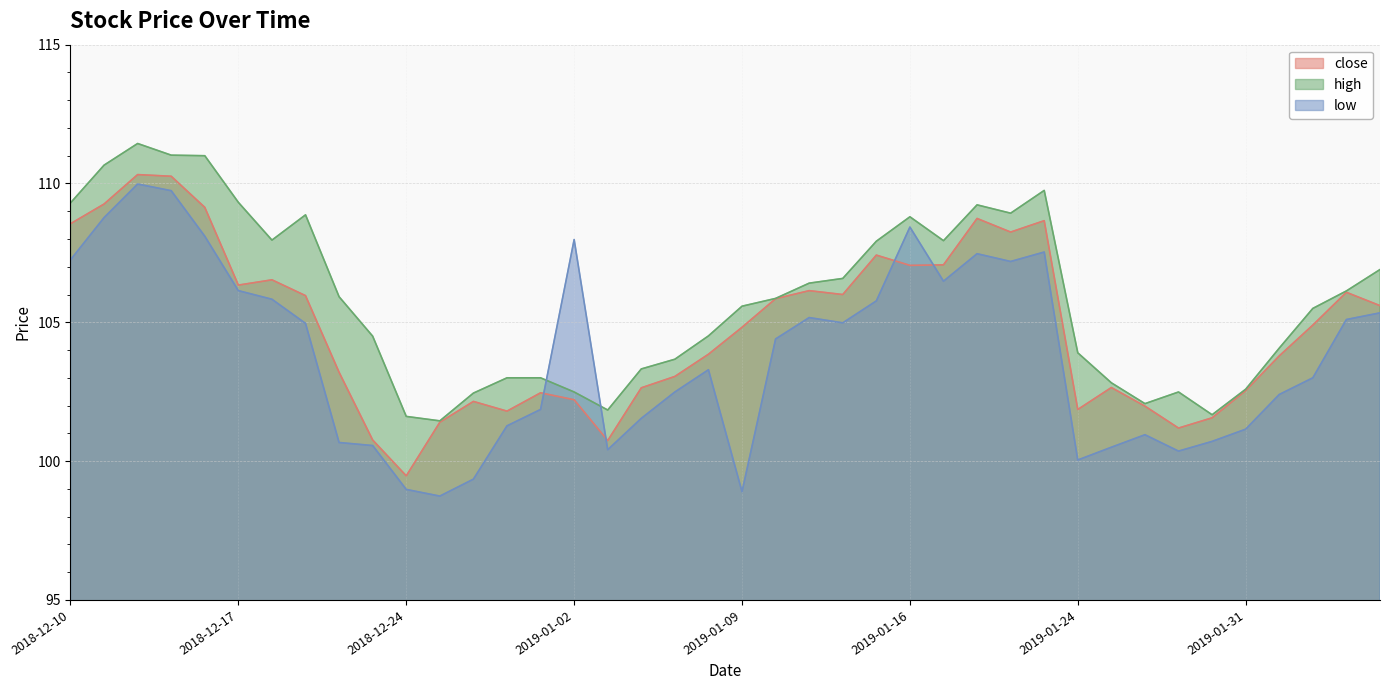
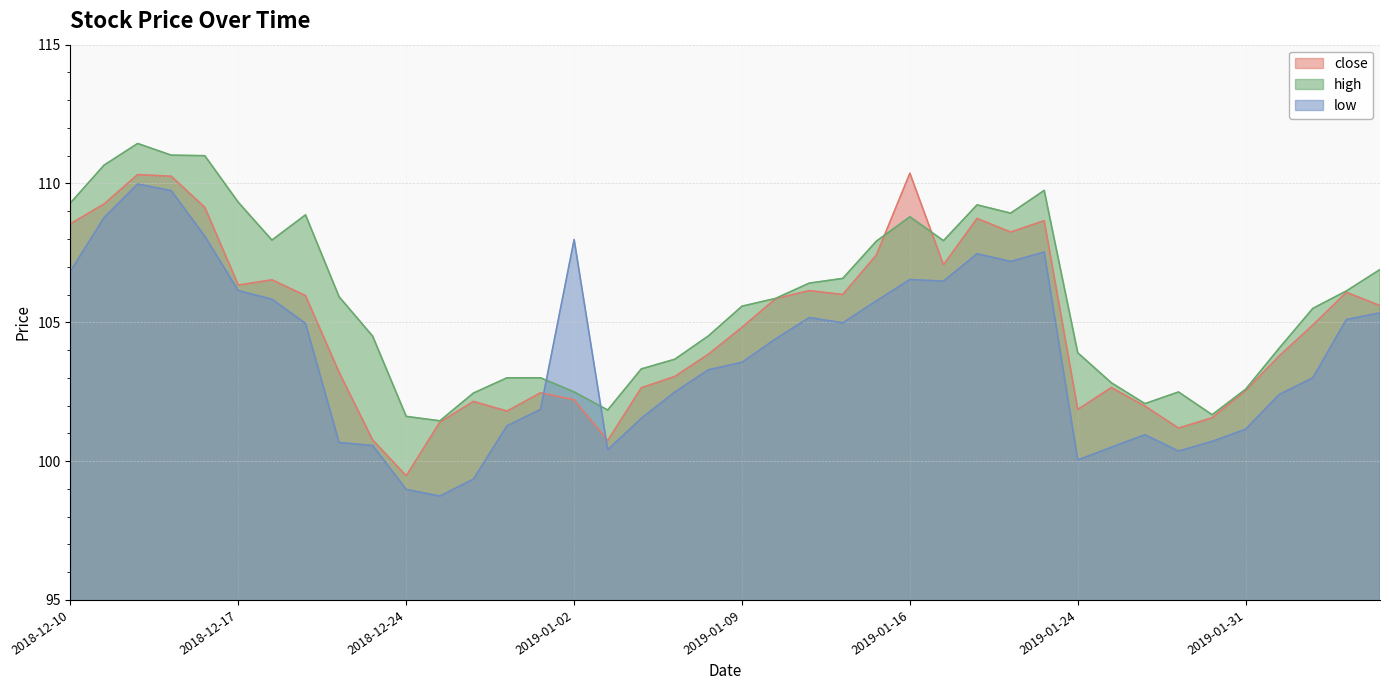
  {
    "close": {
      "2018-12-10": 108.6,
      "2018-12-17": 106.3,
      "2018-12-24": 99.5,
      "2019-01-02": 102.2,
      "2019-01-09": 104.8,
-     "2019-01-16": 107.1,
+     "2019-01-16": 110.4,
      "2019-01-24": 101.9
    },
    "high": {
      "2018-12-10": 109.3,
      "2018-12-17": 109.3,
      "2018-12-24": 101.6,
      "2019-01-02": 102.5,
      "2019-01-09": 105.6,
      "2019-01-16": 108.8,
      "2019-01-24": 103.9
    },
    "low": {
-     "2018-12-10": 107.3,
+     "2018-12-10": 106.8,
      "2018-12-17": 106.1,
      "2018-12-24": 99.0,
      "2019-01-02": 108.0,
-     "2019-01-09": 98.9,
-     "2019-01-16": 108.4,
+     "2019-01-09": 103.6,
+     "2019-01-16": 106.5,
      "2019-01-24": 100.0,
      "2019-01-31": 101.2
    }
  }
